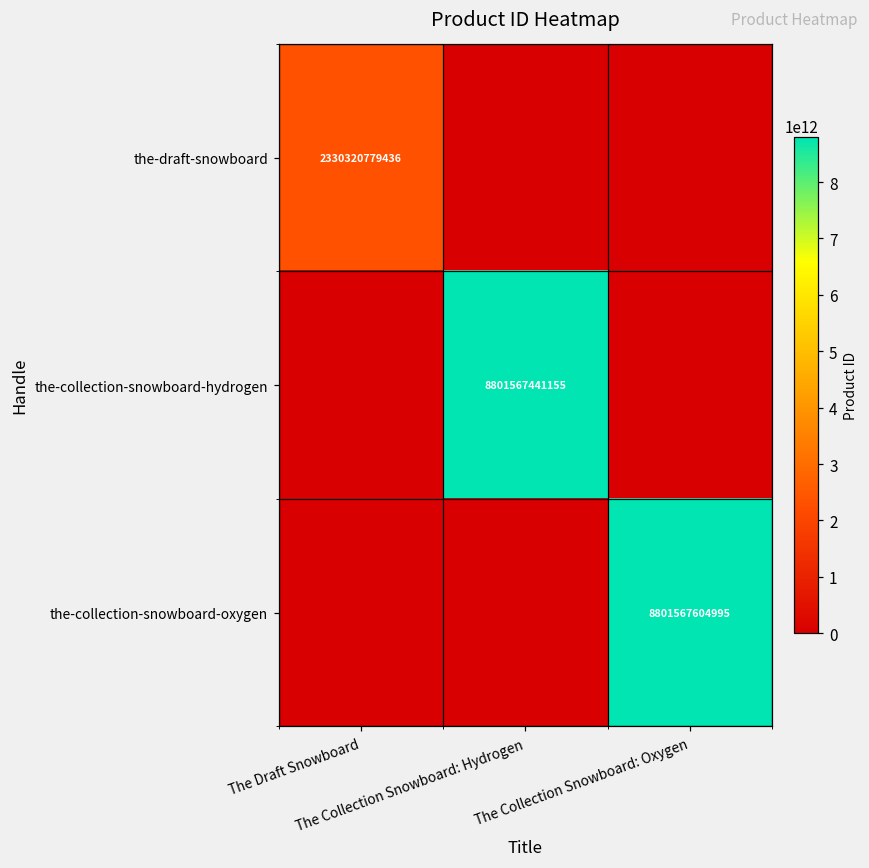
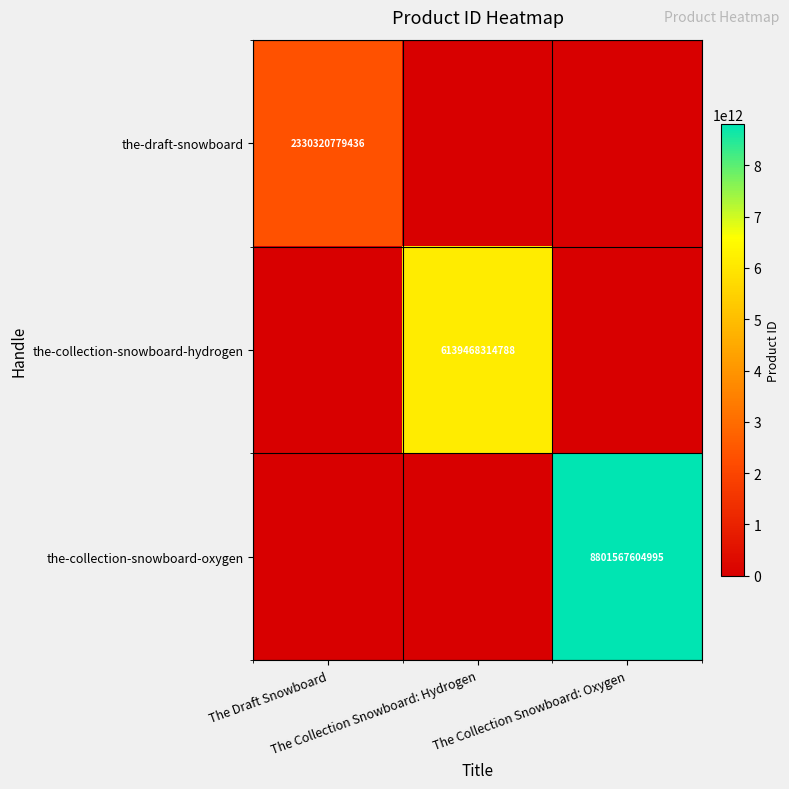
  {
    "the-draft-snowboard": {
      "The Draft Snowboard": 2330320779436
    },
    "the-collection-snowboard-hydrogen": {
-     "The Collection Snowboard: Hydrogen": 8801567441155
+     "The Collection Snowboard: Hydrogen": 6139468314788
    },
    "the-collection-snowboard-oxygen": {
      "The Collection Snowboard: Oxygen": 8801567604995
    }
  }
